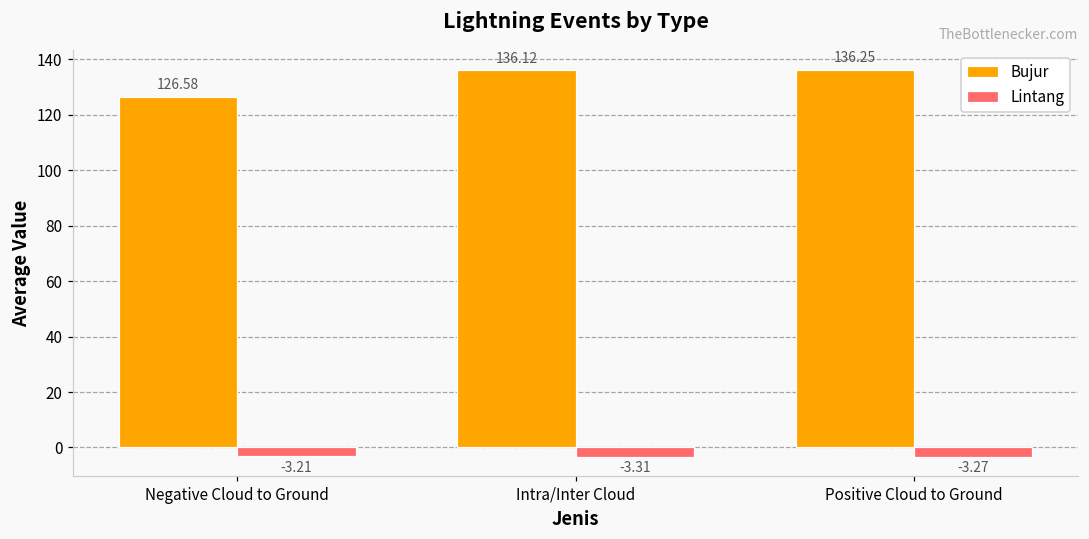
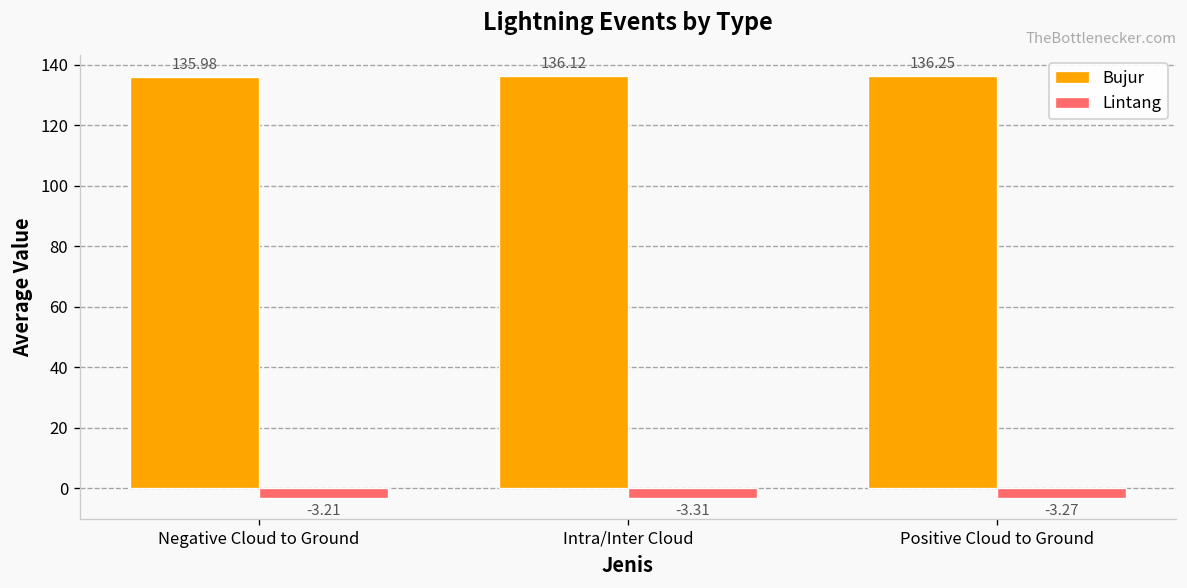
  {
    "Bujur": {
-     "Negative Cloud to Ground": 126.58,
+     "Negative Cloud to Ground": 135.98,
      "Intra/Inter Cloud": 136.12,
      "Positive Cloud to Ground": 136.25
    },
    "Lintang": {
      "Negative Cloud to Ground": -3.21,
      "Intra/Inter Cloud": -3.31,
      "Positive Cloud to Ground": -3.27
    }
  }
